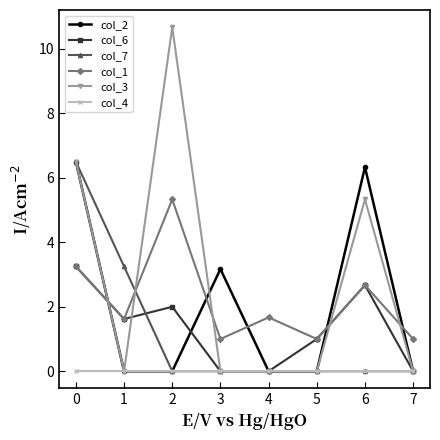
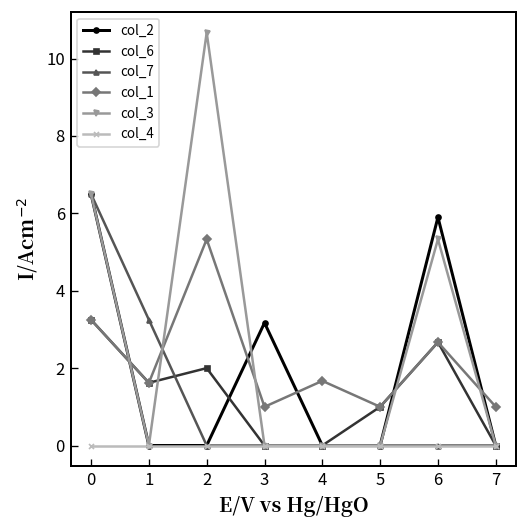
  {
    "col_2": {
      "3": 3.2,
-     "6": 6.3
+     "6": 5.9
    }
  }
